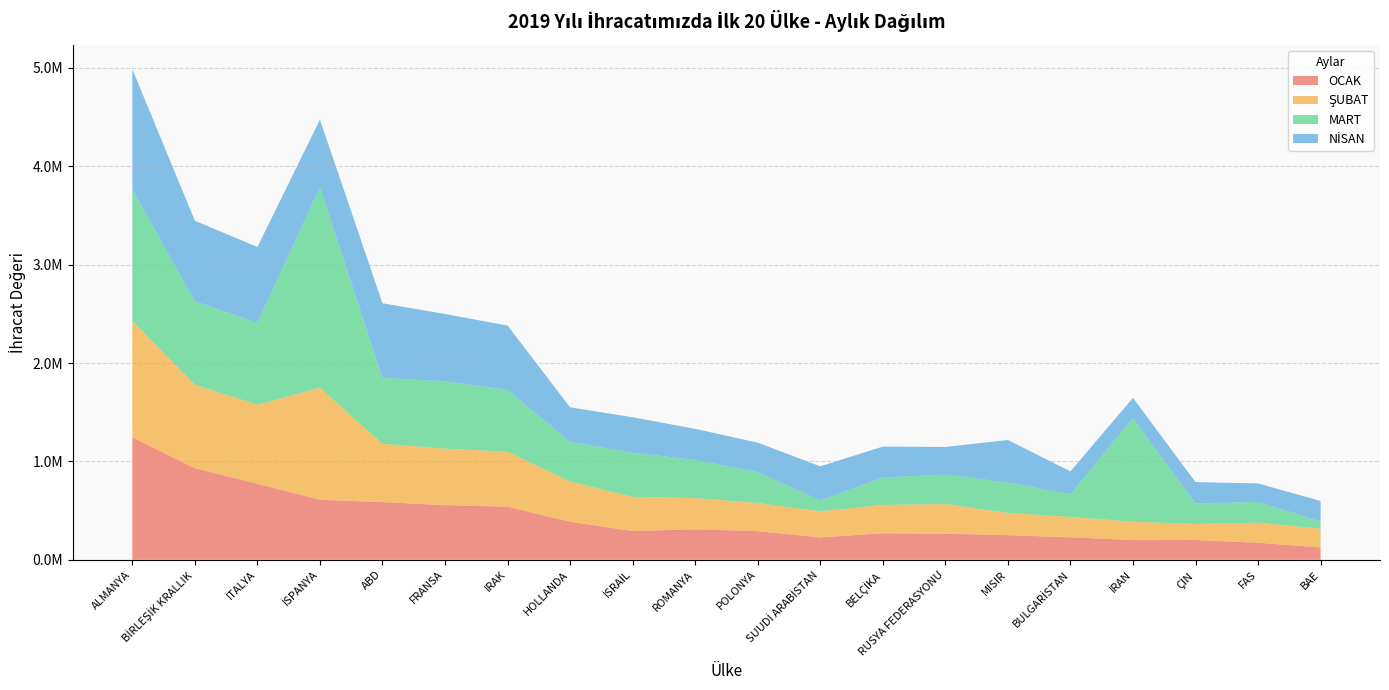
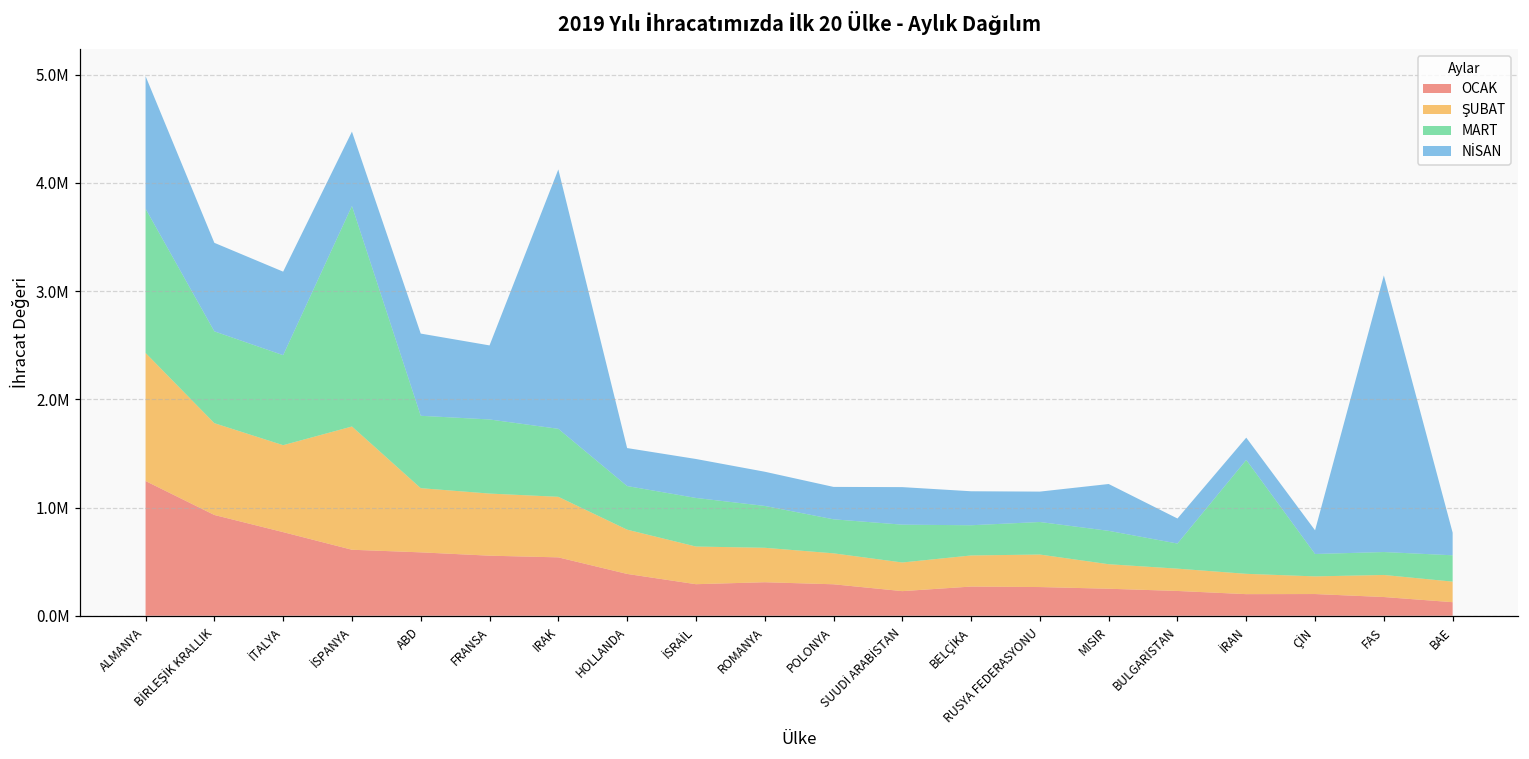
  {
    "OCAK": {
      "ALMANYA": 1200000,
      "BİRLEŞİK KRALLIK": 900000,
      "İTALYA": 800000,
      "İSPANYA": 600000,
      "ABD": 600000,
      "FRANSA": 600000,
      "IRAK": 500000,
      "HOLLANDA": 400000,
      "İSRAİL": 300000,
      "ROMANYA": 300000,
      "POLONYA": 300000,
      "SUUDİ ARABİSTAN": 200000,
      "BELÇİKA": 300000,
      "RUSYA FEDERASYONU": 300000,
      "MISIR": 200000,
      "BULGARİSTAN": 200000,
      "İRAN": 200000,
      "ÇİN": 200000,
      "FAS": 200000,
      "BAE": 100000
    },
    "ŞUBAT": {
      "ALMANYA": 1200000,
      "BİRLEŞİK KRALLIK": 800000,
      "İTALYA": 800000,
      "İSPANYA": 1100000,
      "ABD": 600000,
      "FRANSA": 600000,
      "IRAK": 600000,
      "HOLLANDA": 400000,
      "İSRAİL": 300000,
      "ROMANYA": 300000,
      "POLONYA": 300000,
      "SUUDİ ARABİSTAN": 300000,
      "BELÇİKA": 300000,
      "RUSYA FEDERASYONU": 300000,
      "MISIR": 200000,
      "BULGARİSTAN": 200000,
      "İRAN": 200000,
      "ÇİN": 200000,
      "FAS": 200000,
      "BAE": 200000
    },
    "MART": {
      "ALMANYA": 1300000,
      "BİRLEŞİK KRALLIK": 800000,
      "İTALYA": 800000,
      "İSPANYA": 2000000,
      "ABD": 700000,
      "FRANSA": 700000,
      "IRAK": 600000,
      "HOLLANDA": 400000,
      "İSRAİL": 400000,
      "ROMANYA": 400000,
      "POLONYA": 300000,
-     "SUUDİ ARABİSTAN": 100000,
+     "SUUDİ ARABİSTAN": 300000,
      "BELÇİKA": 300000,
      "RUSYA FEDERASYONU": 300000,
      "MISIR": 300000,
      "BULGARİSTAN": 200000,
      "İRAN": 1100000,
      "ÇİN": 200000,
      "FAS": 200000,
-     "BAE": 100000
+     "BAE": 200000
    },
    "NİSAN": {
      "ALMANYA": 1200000,
      "BİRLEŞİK KRALLIK": 800000,
      "İTALYA": 800000,
      "İSPANYA": 700000,
      "ABD": 800000,
      "FRANSA": 700000,
-     "IRAK": 700000,
+     "IRAK": 2400000,
      "HOLLANDA": 400000,
      "İSRAİL": 400000,
      "ROMANYA": 300000,
      "POLONYA": 300000,
      "SUUDİ ARABİSTAN": 300000,
      "BELÇİKA": 300000,
      "RUSYA FEDERASYONU": 300000,
      "MISIR": 400000,
      "BULGARİSTAN": 200000,
      "İRAN": 200000,
      "ÇİN": 200000,
-     "FAS": 200000,
+     "FAS": 2600000,
      "BAE": 200000
    }
  }
